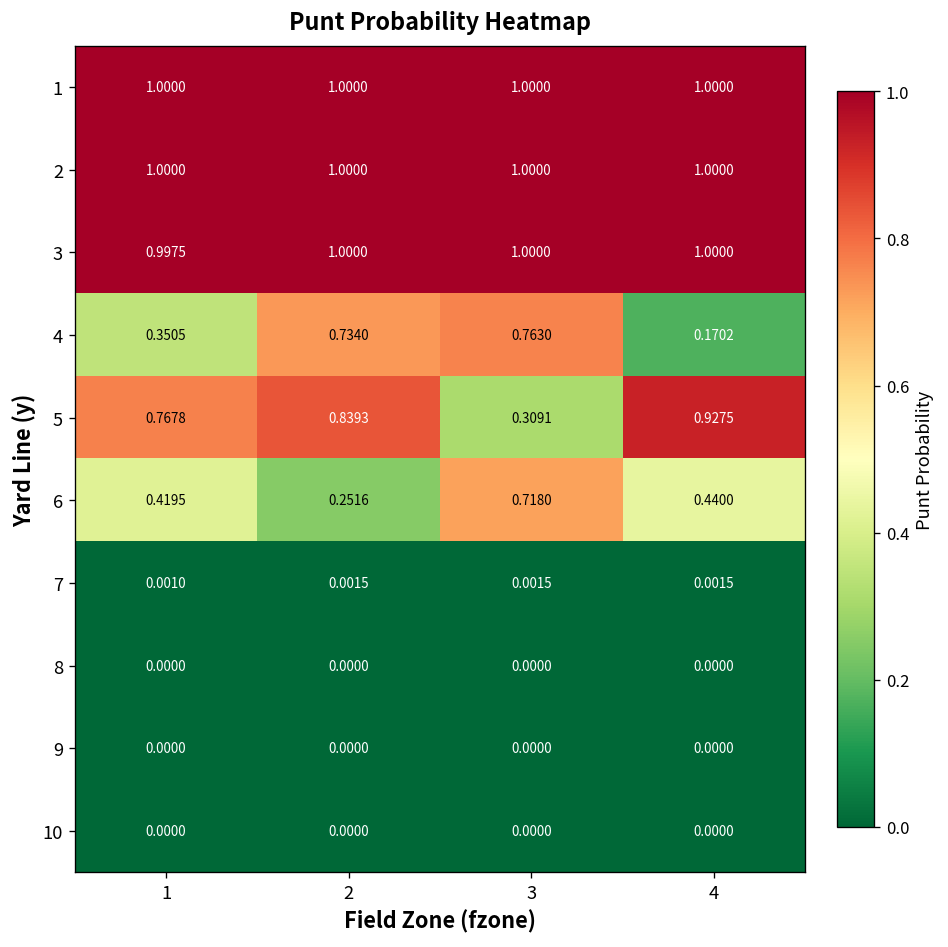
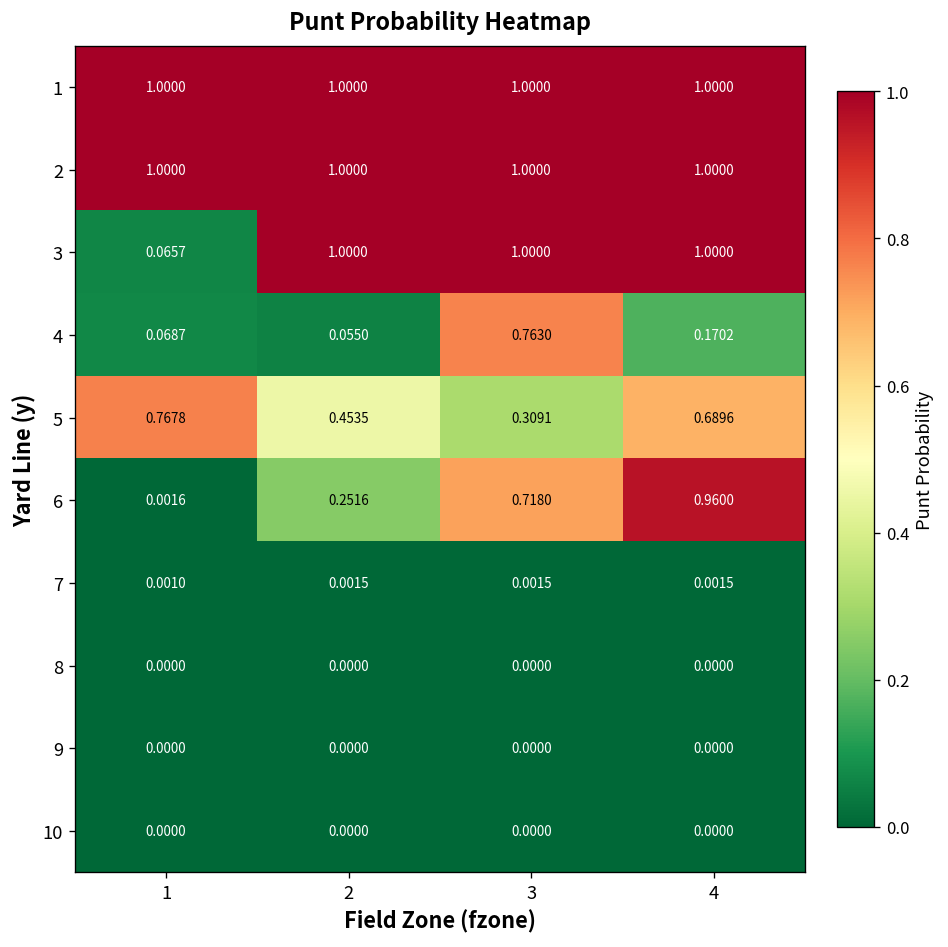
  {
    "1": {
      "1": 1.0000,
      "2": 1.0000,
      "3": 1.0000,
      "4": 1.0000
    },
    "2": {
      "1": 1.0000,
      "2": 1.0000,
      "3": 1.0000,
      "4": 1.0000
    },
    "3": {
-     "1": 0.9975,
+     "1": 0.0657,
      "2": 1.0000,
      "3": 1.0000,
      "4": 1.0000
    },
    "4": {
-     "1": 0.3505,
-     "2": 0.7340,
+     "1": 0.0687,
+     "2": 0.0550,
      "3": 0.7630,
      "4": 0.1702
    },
    "5": {
      "1": 0.7678,
-     "2": 0.8393,
+     "2": 0.4535,
      "3": 0.3091,
-     "4": 0.9275
+     "4": 0.6896
    },
    "6": {
-     "1": 0.4195,
+     "1": 0.0016,
      "2": 0.2516,
      "3": 0.7180,
-     "4": 0.4400
+     "4": 0.9600
    },
    "7": {
      "1": 0.0010,
      "2": 0.0015,
      "3": 0.0015,
      "4": 0.0015
    },
    "8": {
      "1": 0.0000,
      "2": 0.0000,
      "3": 0.0000,
      "4": 0.0000
    },
    "9": {
      "1": 0.0000,
      "2": 0.0000,
      "3": 0.0000,
      "4": 0.0000
    },
    "10": {
      "1": 0.0000,
      "2": 0.0000,
      "3": 0.0000,
      "4": 0.0000
    }
  }
